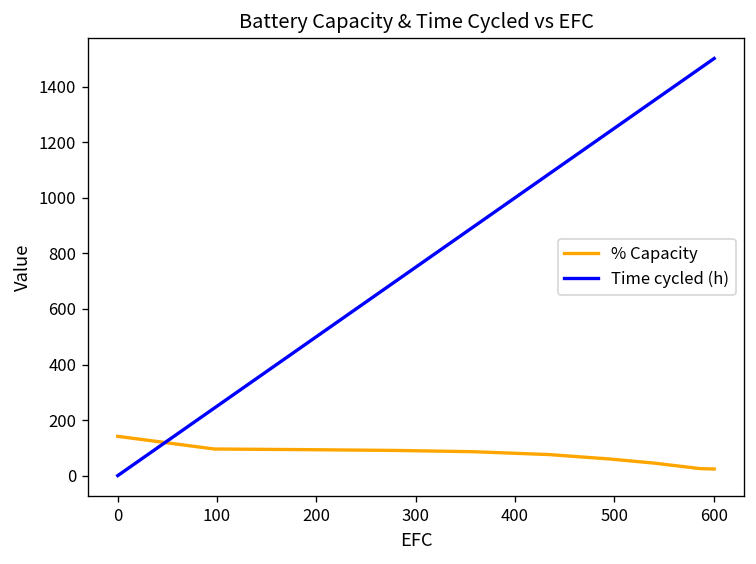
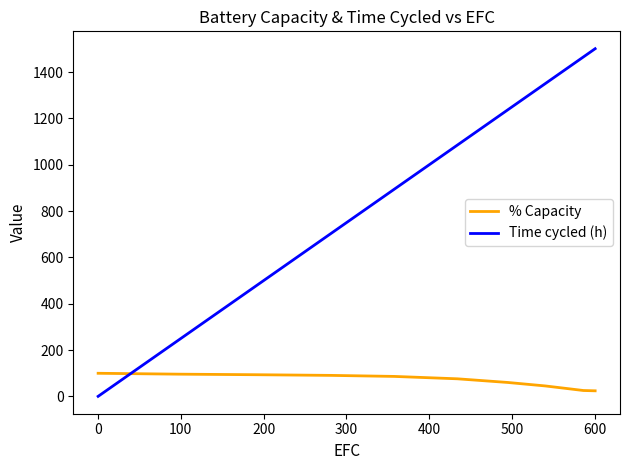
  {
    "% Capacity": {
-     "0": 140
+     "0": 100
    },
    "Time cycled (h)": {
      "0": 0
    }
  }
